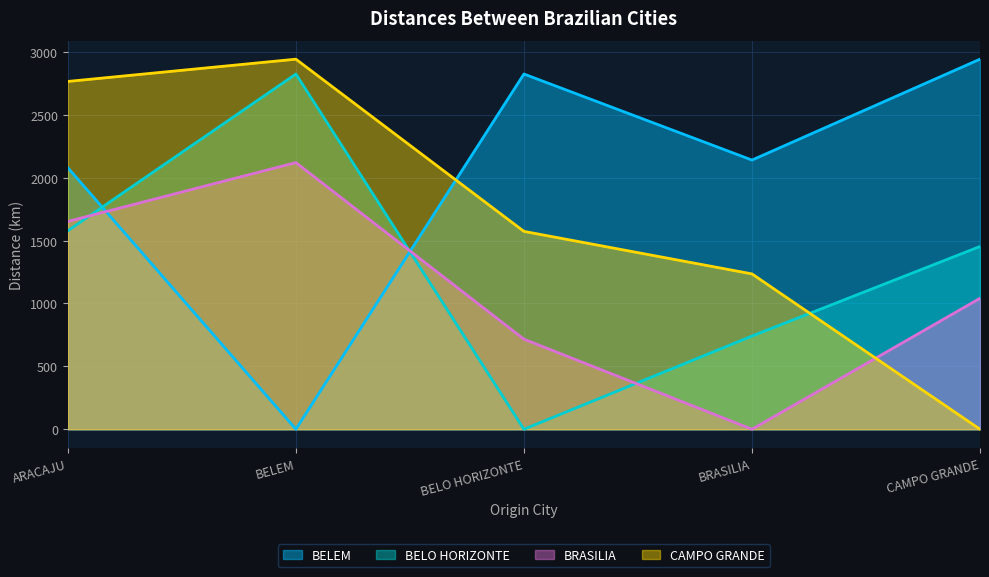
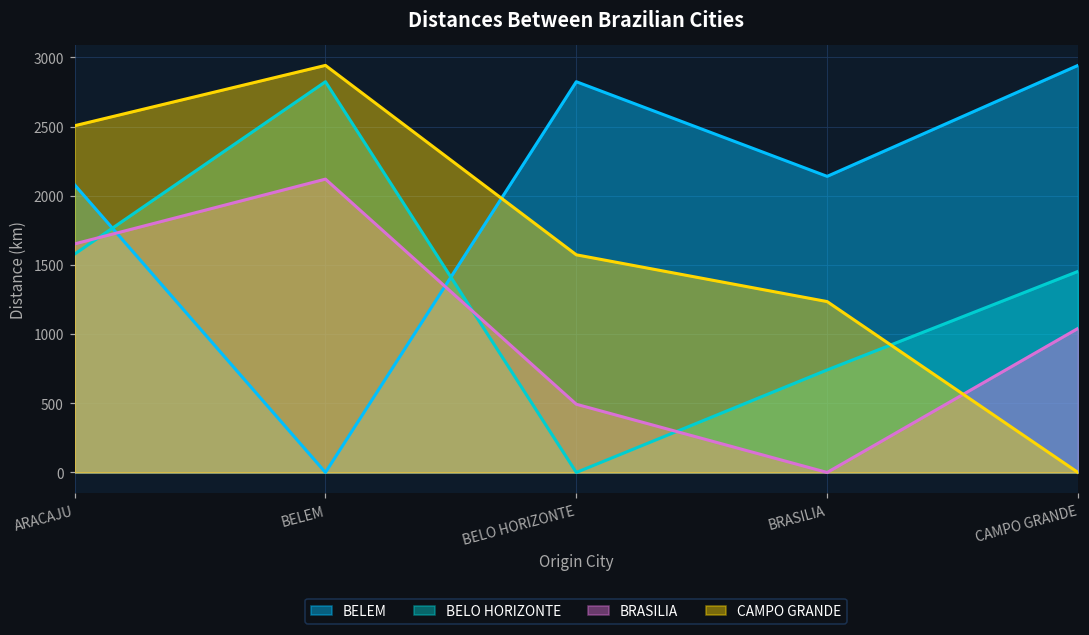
  {
    "BRASILIA": {
      "ARACAJU": 1650,
      "BELEM": 2120,
-     "BELO HORIZONTE": 720,
+     "BELO HORIZONTE": 490,
      "BRASILIA": 0,
      "CAMPO GRANDE": 1040
    },
    "CAMPO GRANDE": {
-     "ARACAJU": 2770,
+     "ARACAJU": 2510,
      "BELEM": 2940,
      "BELO HORIZONTE": 1570,
      "BRASILIA": 1240,
      "CAMPO GRANDE": 0
    }
  }
